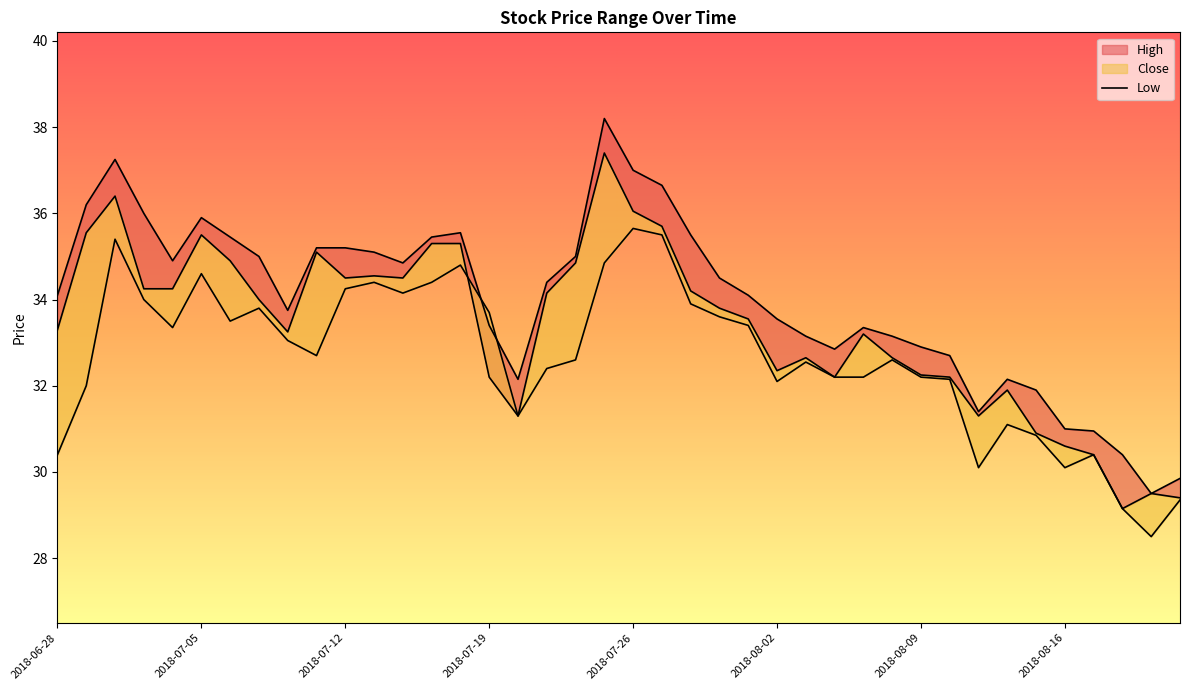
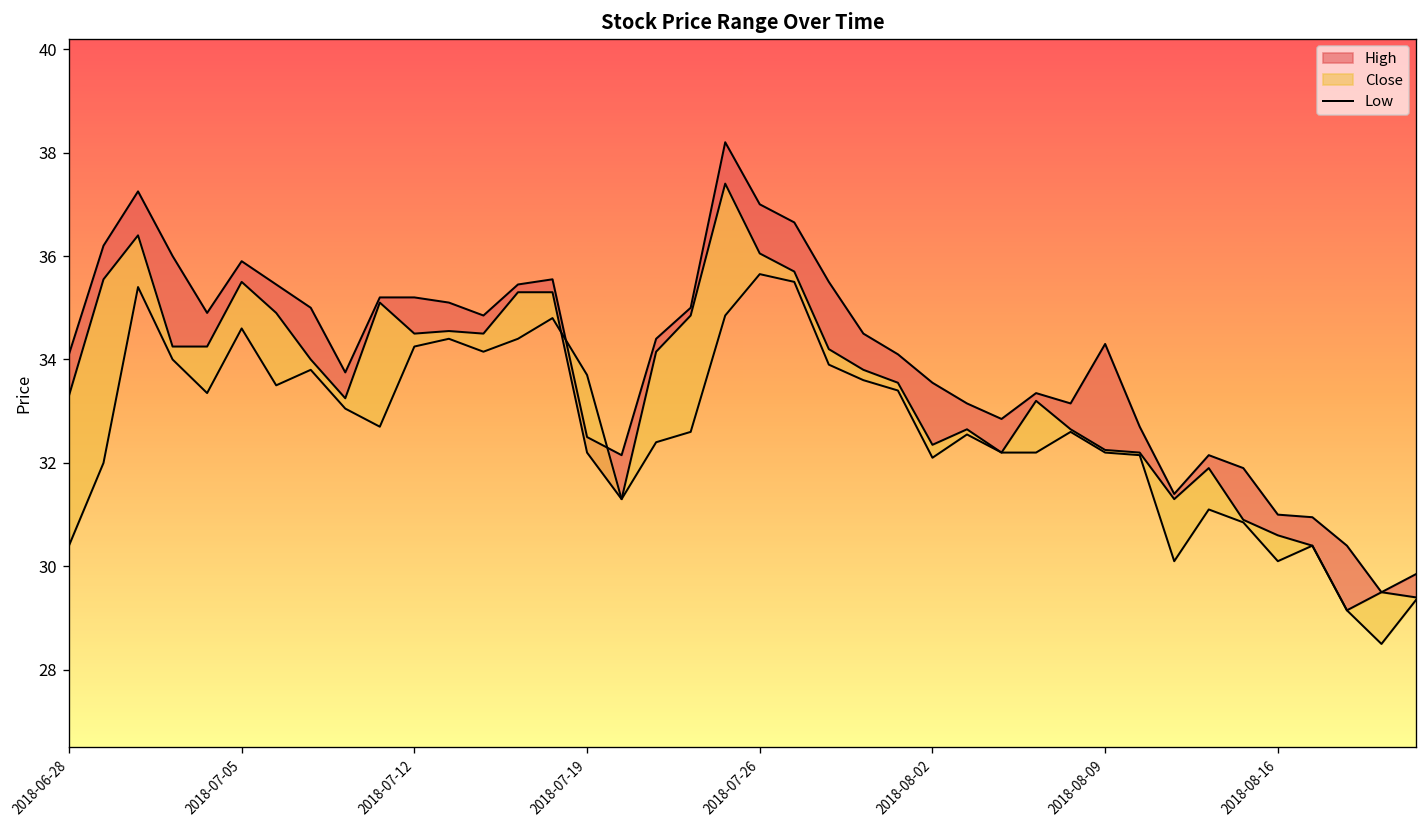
  {
    "High": {
      "2018-06-28": 34.1,
      "2018-07-05": 35.9,
      "2018-07-12": 35.2,
-     "2018-07-19": 33.4,
+     "2018-07-19": 32.5,
      "2018-07-26": 37.0,
      "2018-08-02": 33.6,
-     "2018-08-09": 32.9,
+     "2018-08-09": 34.3,
      "2018-08-16": 31.0
    }
  }
